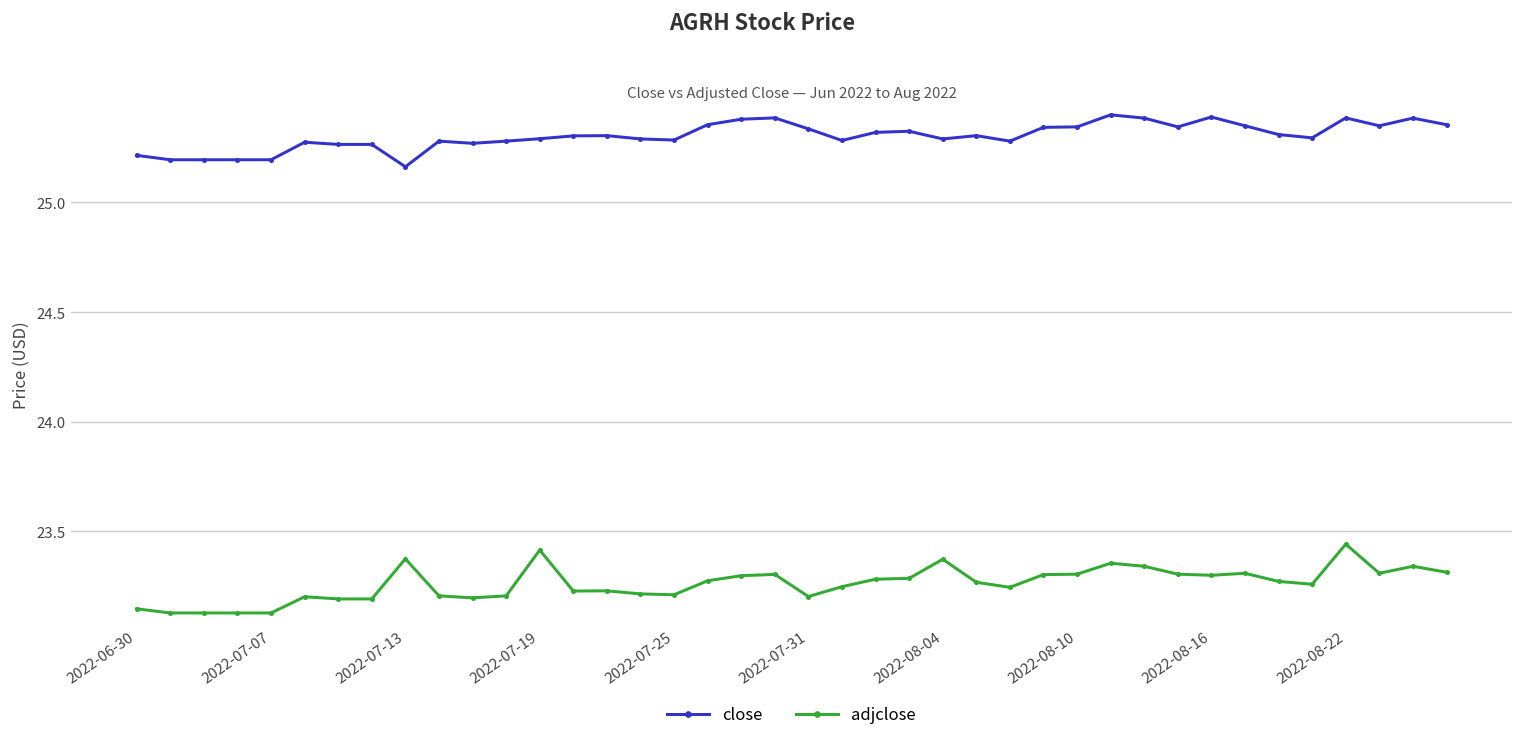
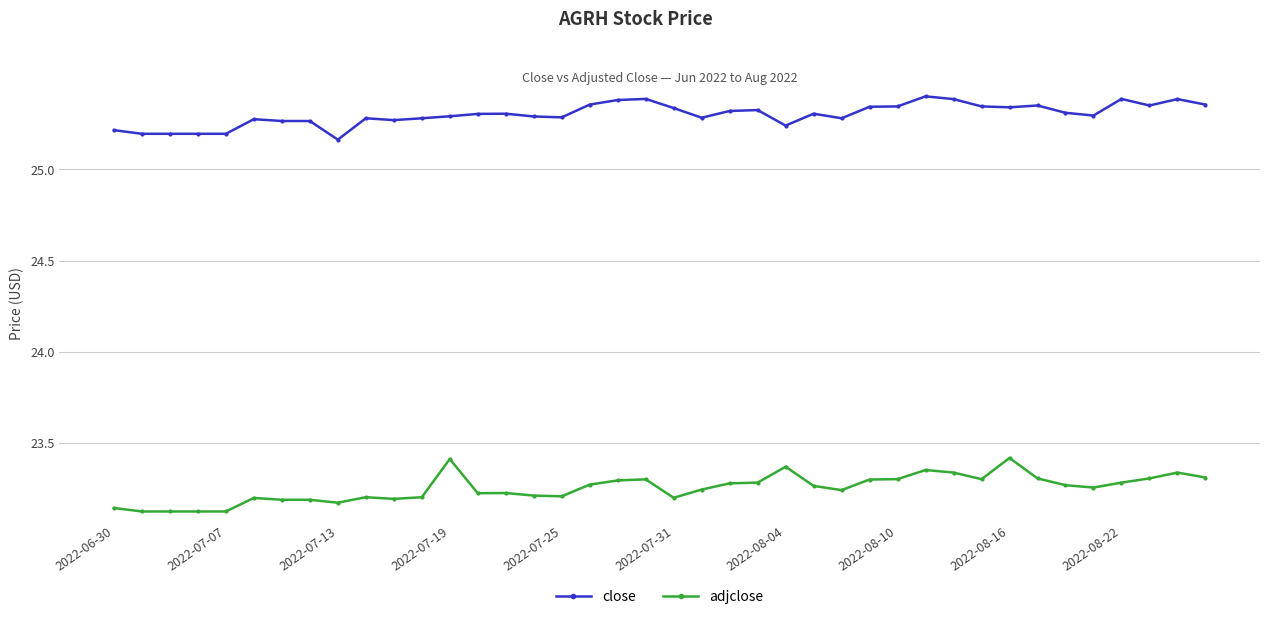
  {
    "close": {
      "2022-06-30": 25.22,
      "2022-07-07": 25.20,
      "2022-07-13": 25.16,
      "2022-07-19": 25.29,
      "2022-07-25": 25.29,
      "2022-07-31": 25.34,
-     "2022-08-04": 25.29,
+     "2022-08-04": 25.24,
      "2022-08-10": 25.35,
-     "2022-08-16": 25.39,
+     "2022-08-16": 25.34,
      "2022-08-22": 25.39
    },
    "adjclose": {
      "2022-06-30": 23.15,
      "2022-07-07": 23.13,
-     "2022-07-13": 23.37,
+     "2022-07-13": 23.18,
      "2022-07-19": 23.41,
      "2022-07-25": 23.21,
      "2022-07-31": 23.20,
      "2022-08-04": 23.37,
      "2022-08-10": 23.30,
-     "2022-08-16": 23.30,
-     "2022-08-22": 23.44
+     "2022-08-16": 23.42,
+     "2022-08-22": 23.29
    }
  }
